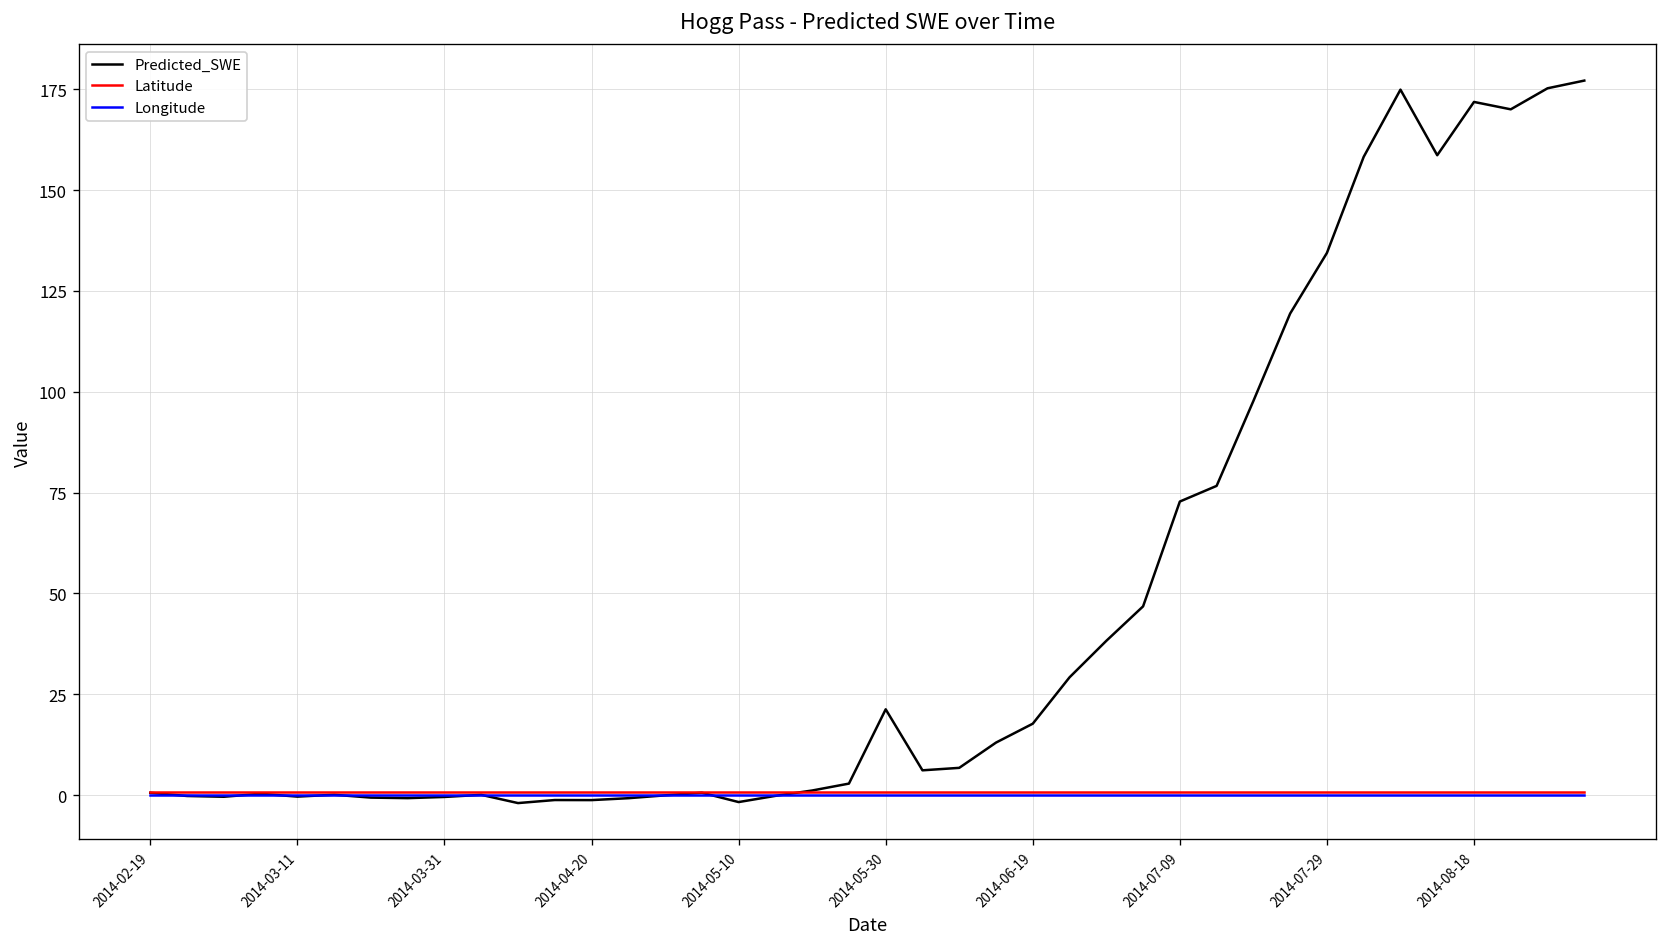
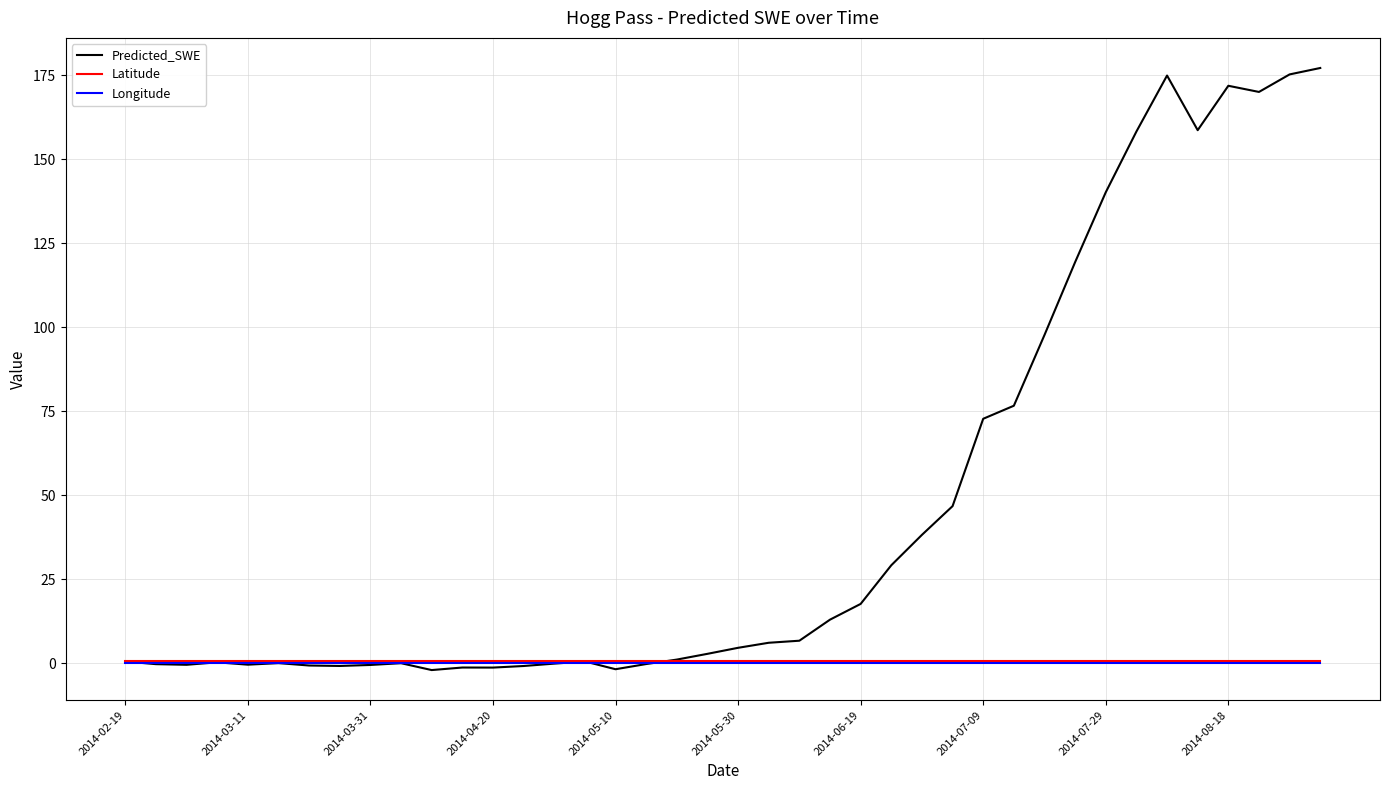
  {
    "Predicted_SWE": {
      "2014-04-20": -1,
      "2014-05-10": -2,
-     "2014-05-30": 21,
+     "2014-05-30": 5,
      "2014-06-19": 18,
      "2014-07-09": 73,
-     "2014-07-29": 134,
+     "2014-07-29": 140,
      "2014-08-18": 172
    }
  }
